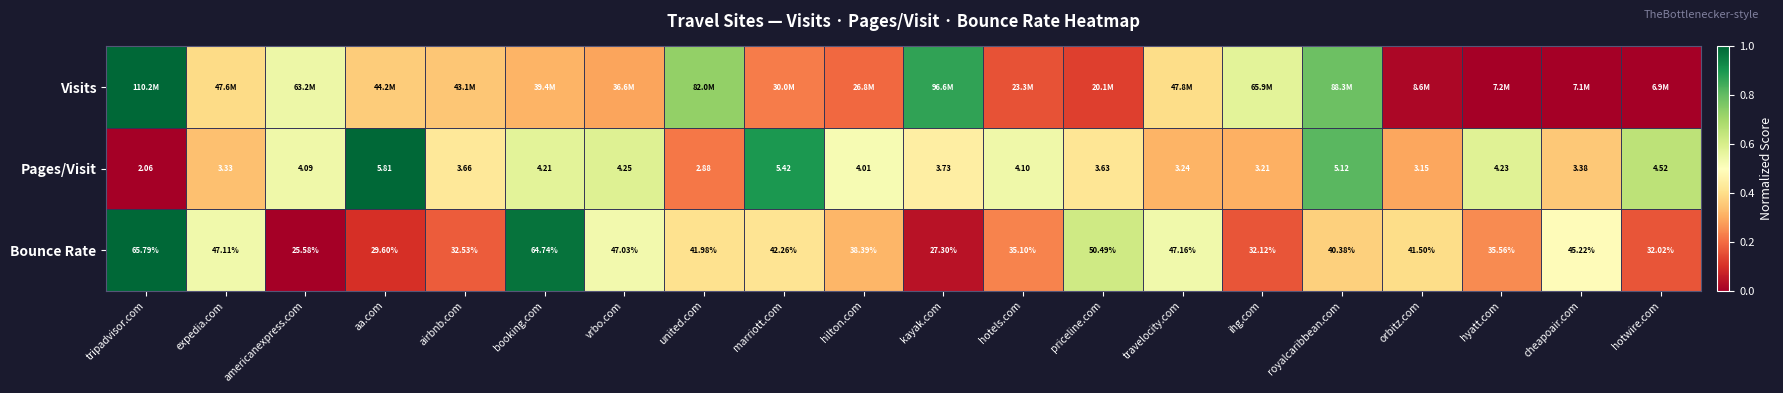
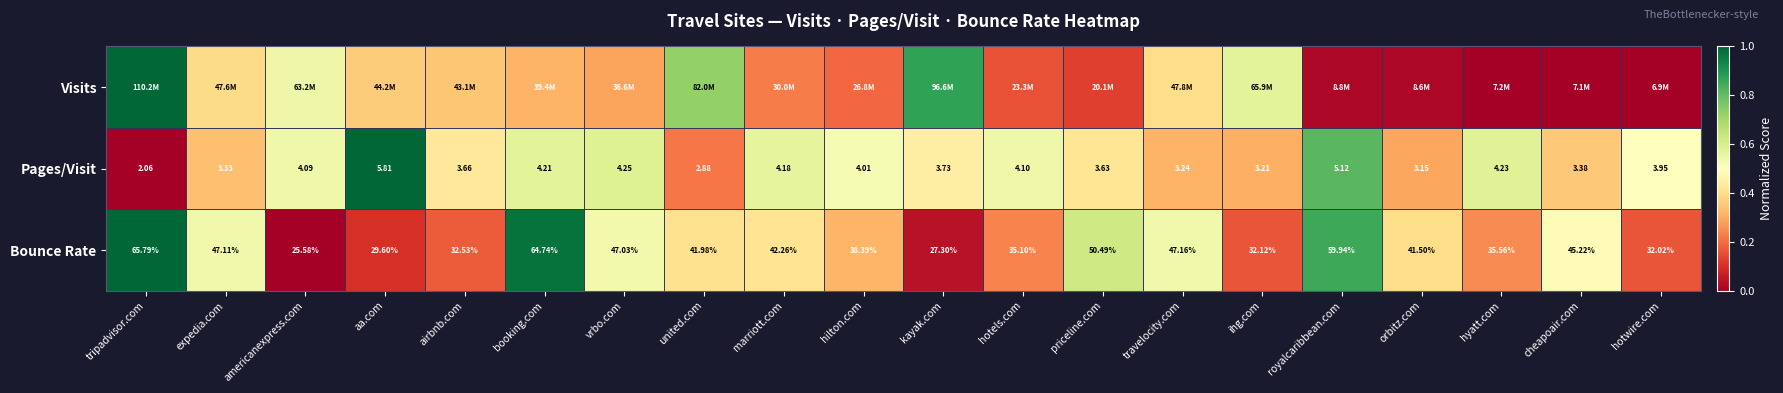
  {
    "Visits": {
      "tripadvisor.com": "110.2M",
      "expedia.com": "47.6M",
      "americanexpress.com": "63.2M",
      "aa.com": "44.2M",
      "airbnb.com": "43.1M",
      "booking.com": "39.4M",
      "vrbo.com": "36.6M",
      "united.com": "82.0M",
      "marriott.com": "30.0M",
      "hilton.com": "26.8M",
      "kayak.com": "96.6M",
      "hotels.com": "23.3M",
      "priceline.com": "20.1M",
      "travelocity.com": "47.8M",
      "ihg.com": "65.9M",
-     "royalcaribbean.com": "88.3M",
+     "royalcaribbean.com": "8.8M",
      "orbitz.com": "8.6M",
      "hyatt.com": "7.2M",
      "cheapoair.com": "7.1M",
      "hotwire.com": "6.9M"
    },
    "Pages/Visit": {
      "tripadvisor.com": "2.06",
      "expedia.com": "3.33",
      "americanexpress.com": "4.09",
      "aa.com": "5.81",
      "airbnb.com": "3.66",
      "booking.com": "4.21",
      "vrbo.com": "4.25",
      "united.com": "2.88",
-     "marriott.com": "5.42",
+     "marriott.com": "4.18",
      "hilton.com": "4.01",
      "kayak.com": "3.73",
      "hotels.com": "4.10",
      "priceline.com": "3.63",
      "travelocity.com": "3.24",
      "ihg.com": "3.21",
      "royalcaribbean.com": "5.12",
      "orbitz.com": "3.15",
      "hyatt.com": "4.23",
      "cheapoair.com": "3.38",
-     "hotwire.com": "4.52"
+     "hotwire.com": "3.95"
    },
    "Bounce Rate": {
      "tripadvisor.com": "65.79%",
      "expedia.com": "47.11%",
      "americanexpress.com": "25.58%",
      "aa.com": "29.60%",
      "airbnb.com": "32.53%",
      "booking.com": "64.74%",
      "vrbo.com": "47.03%",
      "united.com": "41.98%",
      "marriott.com": "42.26%",
      "hilton.com": "38.39%",
      "kayak.com": "27.30%",
      "hotels.com": "35.10%",
      "priceline.com": "50.49%",
      "travelocity.com": "47.16%",
      "ihg.com": "32.12%",
-     "royalcaribbean.com": "40.38%",
+     "royalcaribbean.com": "59.94%",
      "orbitz.com": "41.50%",
      "hyatt.com": "35.56%",
      "cheapoair.com": "45.22%",
      "hotwire.com": "32.02%"
    }
  }
